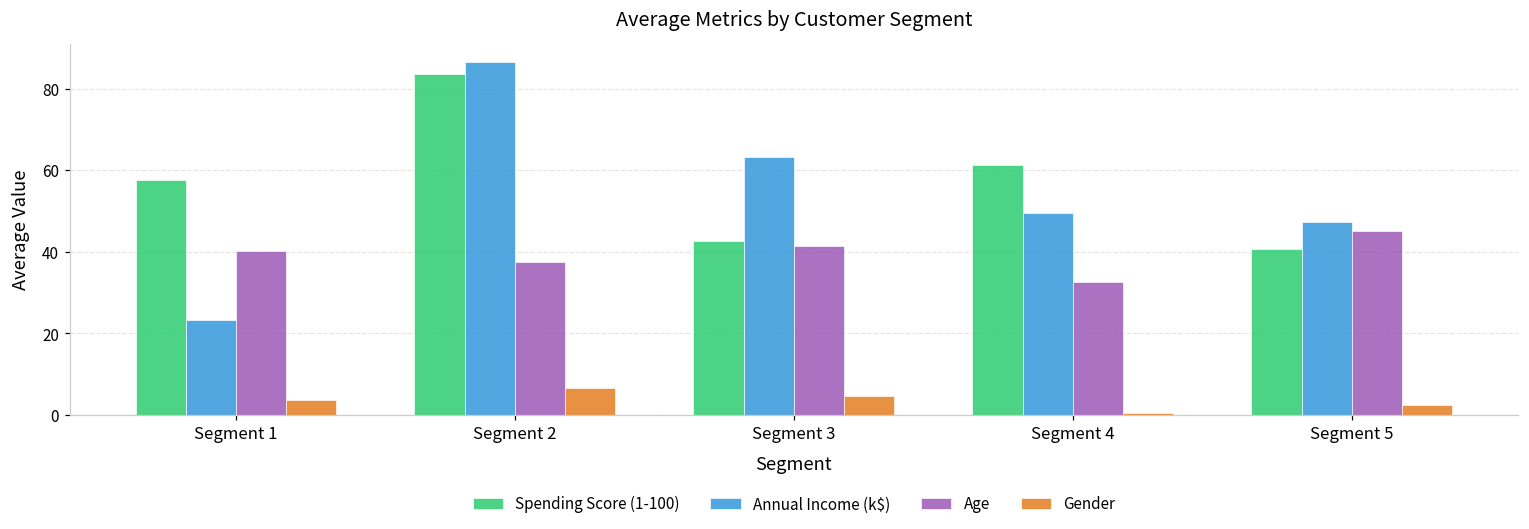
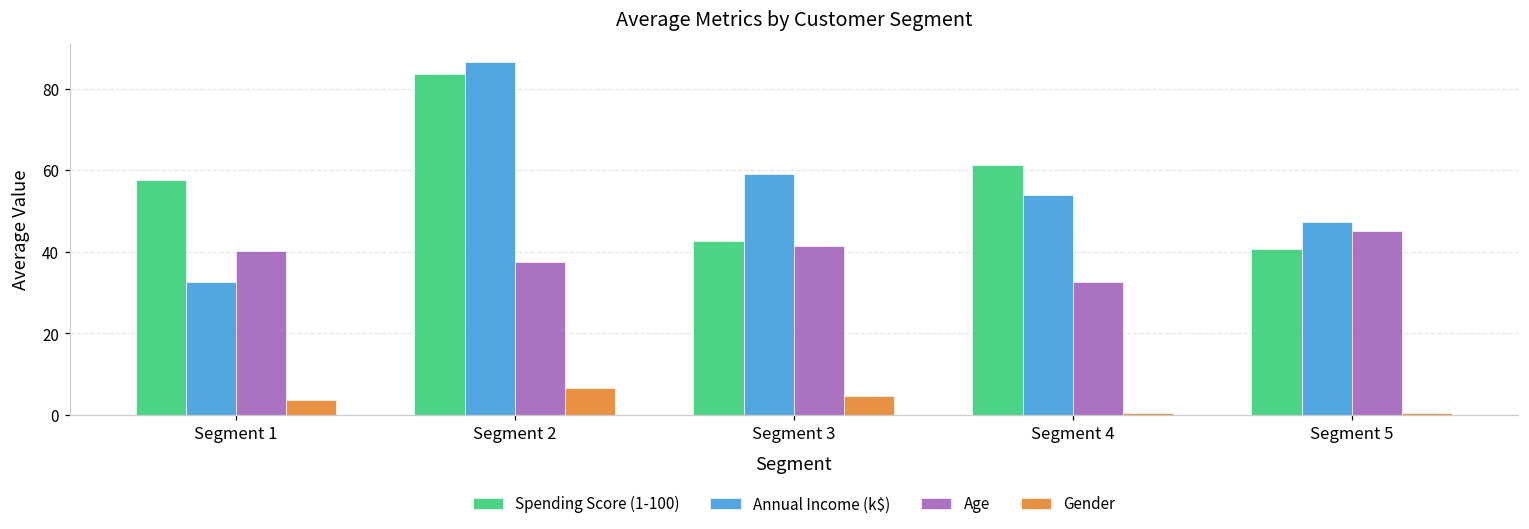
  {
    "Spending Score (1-100)": {
      "Segment 1": 58,
      "Segment 2": 84,
      "Segment 3": 43,
      "Segment 4": 61,
      "Segment 5": 41
    },
    "Annual Income (k$)": {
-     "Segment 1": 23,
+     "Segment 1": 33,
      "Segment 2": 87,
-     "Segment 3": 63,
-     "Segment 4": 49,
+     "Segment 3": 59,
+     "Segment 4": 54,
      "Segment 5": 47
    },
    "Age": {
      "Segment 1": 40,
      "Segment 2": 38,
      "Segment 3": 41,
      "Segment 4": 33,
      "Segment 5": 45
    },
    "Gender": {
      "Segment 1": 4,
      "Segment 2": 7,
      "Segment 3": 5,
-     "Segment 5": 3
+     "Segment 5": 0
    }
  }
